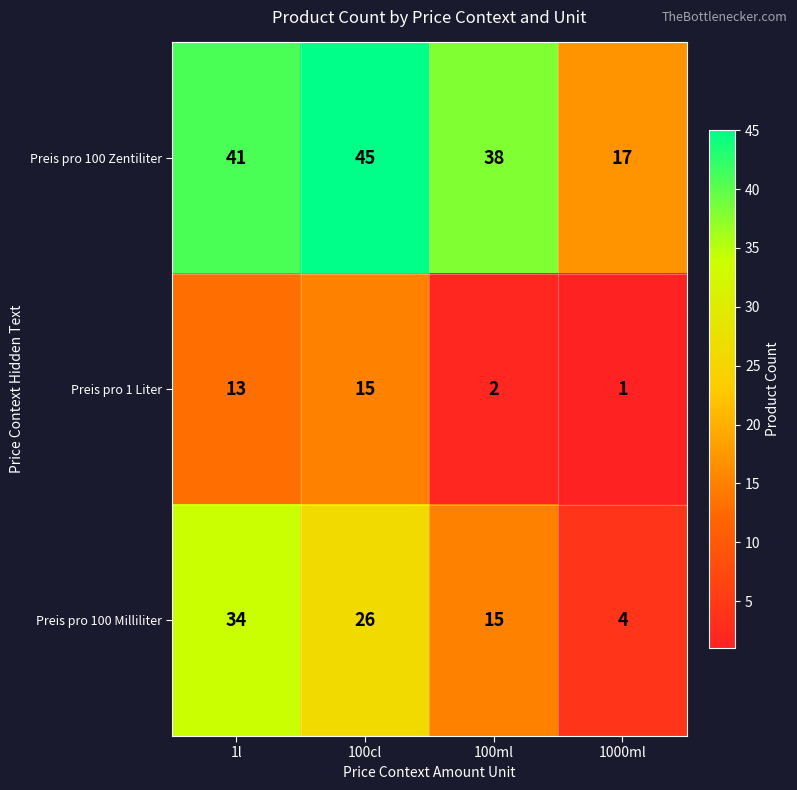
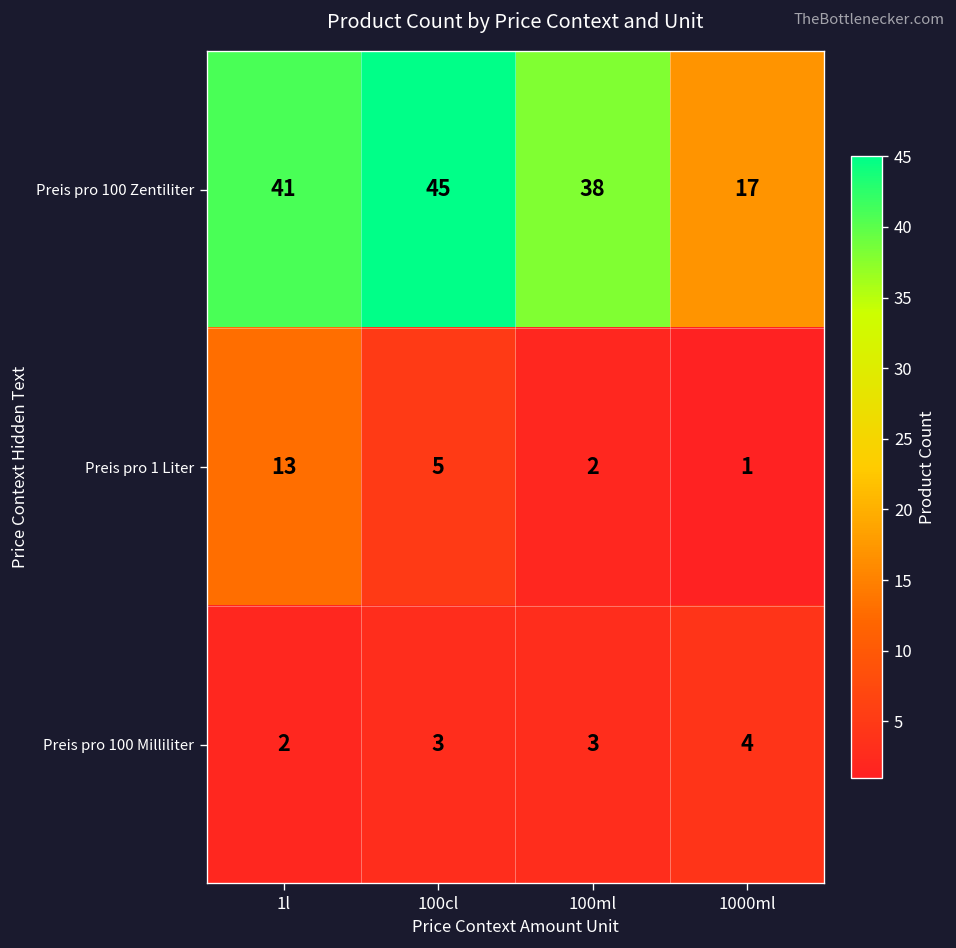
  {
    "Preis pro 100 Zentiliter": {
      "1l": 41,
      "100cl": 45,
      "100ml": 38,
      "1000ml": 17
    },
    "Preis pro 1 Liter": {
      "1l": 13,
-     "100cl": 15,
+     "100cl": 5,
      "100ml": 2,
      "1000ml": 1
    },
    "Preis pro 100 Milliliter": {
-     "1l": 34,
-     "100cl": 26,
-     "100ml": 15,
+     "1l": 2,
+     "100cl": 3,
+     "100ml": 3,
      "1000ml": 4
    }
  }
